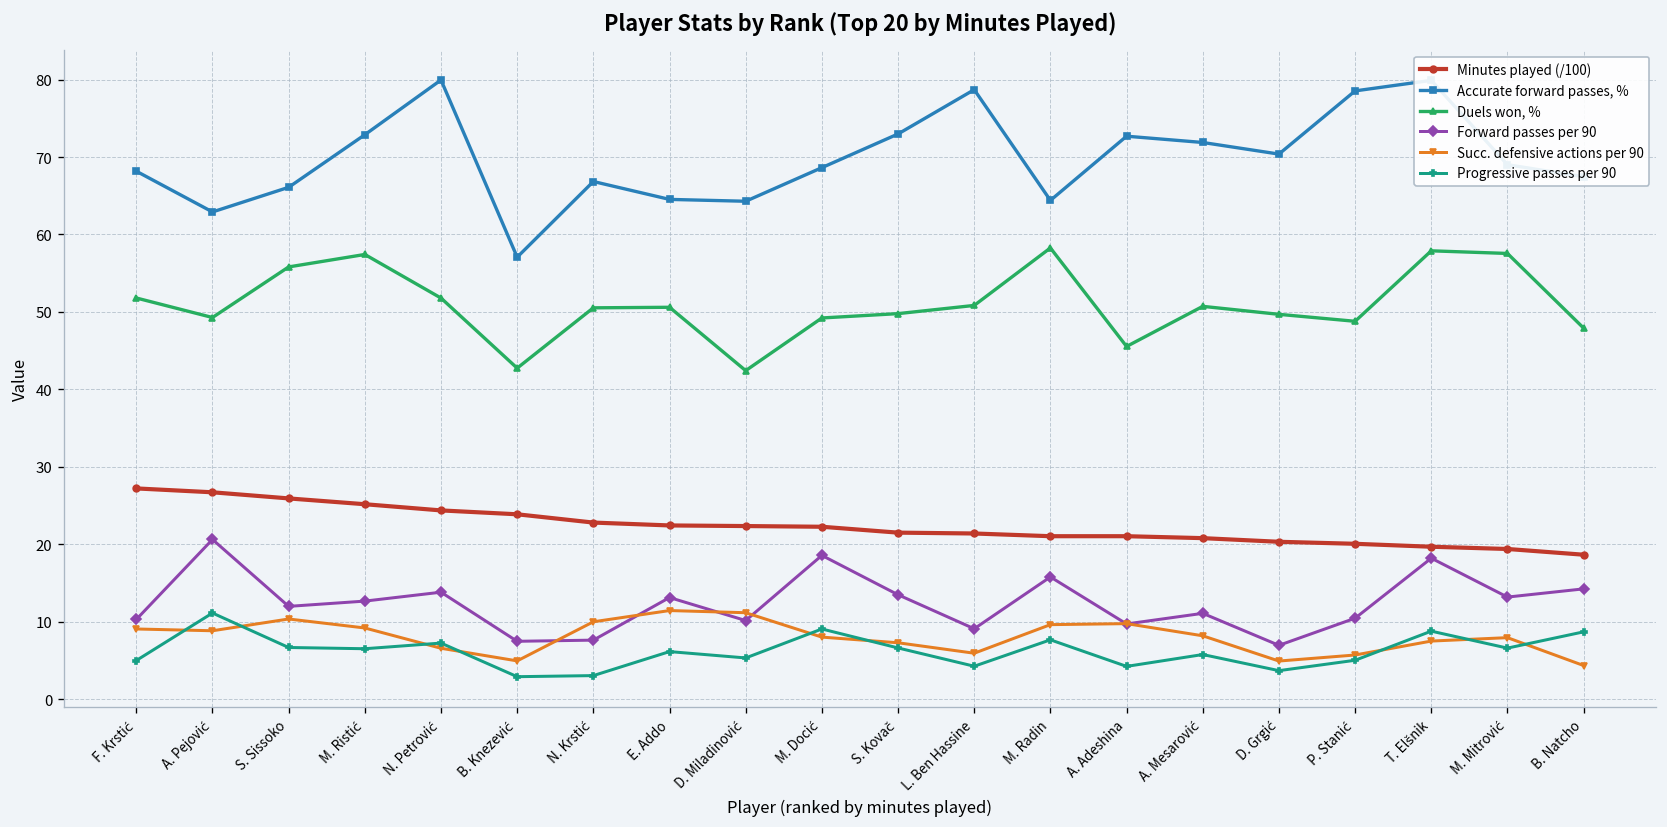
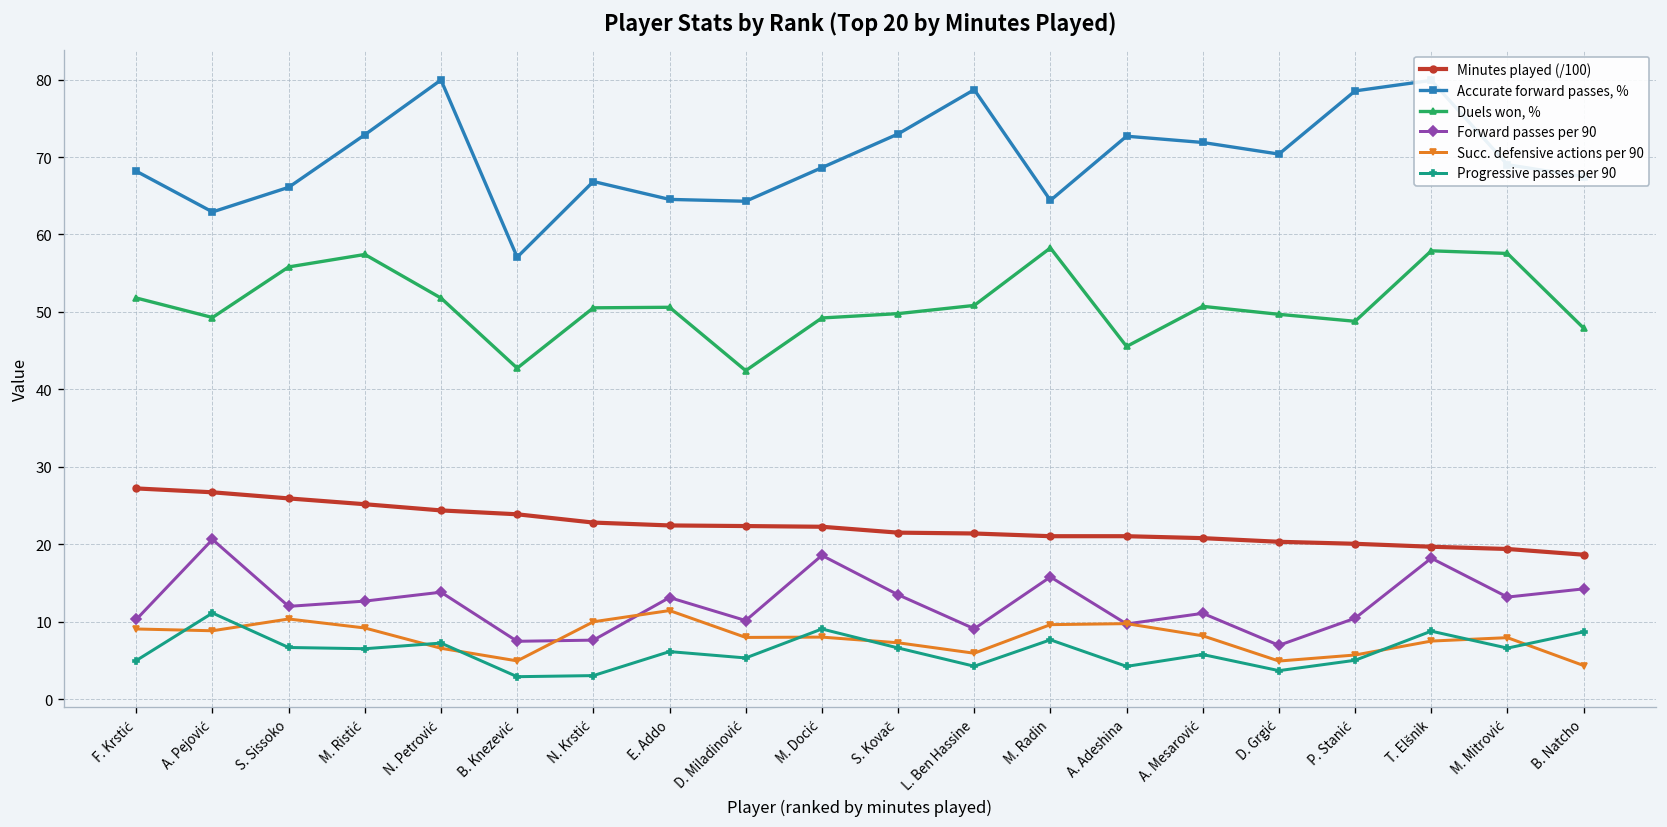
  {
    "Minutes played (/100)": {
      "F. Krstić": 27,
      "A. Pejović": 27,
      "S. Sissoko": 26,
      "M. Ristić": 25,
      "N. Petrović": 24,
      "B. Knezević": 24,
      "N. Krstić": 23,
      "E. Addo": 22,
      "D. Miladinović": 22,
      "M. Docić": 22,
      "S. Kovač": 22,
      "L. Ben Hassine": 21,
      "M. Radin": 21,
      "A. Adeshina": 21,
      "A. Mesarović": 21,
      "D. Grgić": 20,
      "P. Stanić": 20,
      "T. Elšnik": 20,
      "M. Mitrović": 19,
      "B. Natcho": 19
    },
    "Accurate forward passes, %": {
      "F. Krstić": 68,
      "A. Pejović": 63,
      "S. Sissoko": 66,
      "M. Ristić": 73,
      "N. Petrović": 80,
      "B. Knezević": 57,
      "N. Krstić": 67,
      "E. Addo": 65,
      "D. Miladinović": 64,
      "M. Docić": 69,
      "S. Kovač": 73,
      "L. Ben Hassine": 79,
      "M. Radin": 64,
      "A. Adeshina": 73,
      "A. Mesarović": 72,
      "D. Grgić": 70,
      "P. Stanić": 79,
      "B. Natcho": 67
    },
    "Forward passes per 90": {
      "F. Krstić": 10,
      "A. Pejović": 21,
      "S. Sissoko": 12,
      "M. Ristić": 13,
      "N. Petrović": 14,
      "B. Knezević": 7,
      "N. Krstić": 8,
      "E. Addo": 13,
      "D. Miladinović": 10,
      "M. Docić": 19,
      "S. Kovač": 13,
      "L. Ben Hassine": 9,
      "M. Radin": 16,
      "A. Mesarović": 11,
      "D. Grgić": 7,
      "P. Stanić": 10,
      "T. Elšnik": 18,
      "M. Mitrović": 13,
      "B. Natcho": 14
    },
    "Succ. defensive actions per 90": {
      "F. Krstić": 9,
      "A. Pejović": 9,
      "S. Sissoko": 10,
      "M. Ristić": 9,
      "N. Petrović": 7,
      "B. Knezević": 5,
      "N. Krstić": 10,
      "E. Addo": 11,
-     "D. Miladinović": 11,
+     "D. Miladinović": 8,
      "M. Docić": 8,
      "S. Kovač": 7,
      "L. Ben Hassine": 6,
      "M. Radin": 10,
      "A. Mesarović": 8,
      "D. Grgić": 5,
      "P. Stanić": 6,
      "T. Elšnik": 8,
      "M. Mitrović": 8,
      "B. Natcho": 4
    }
  }
